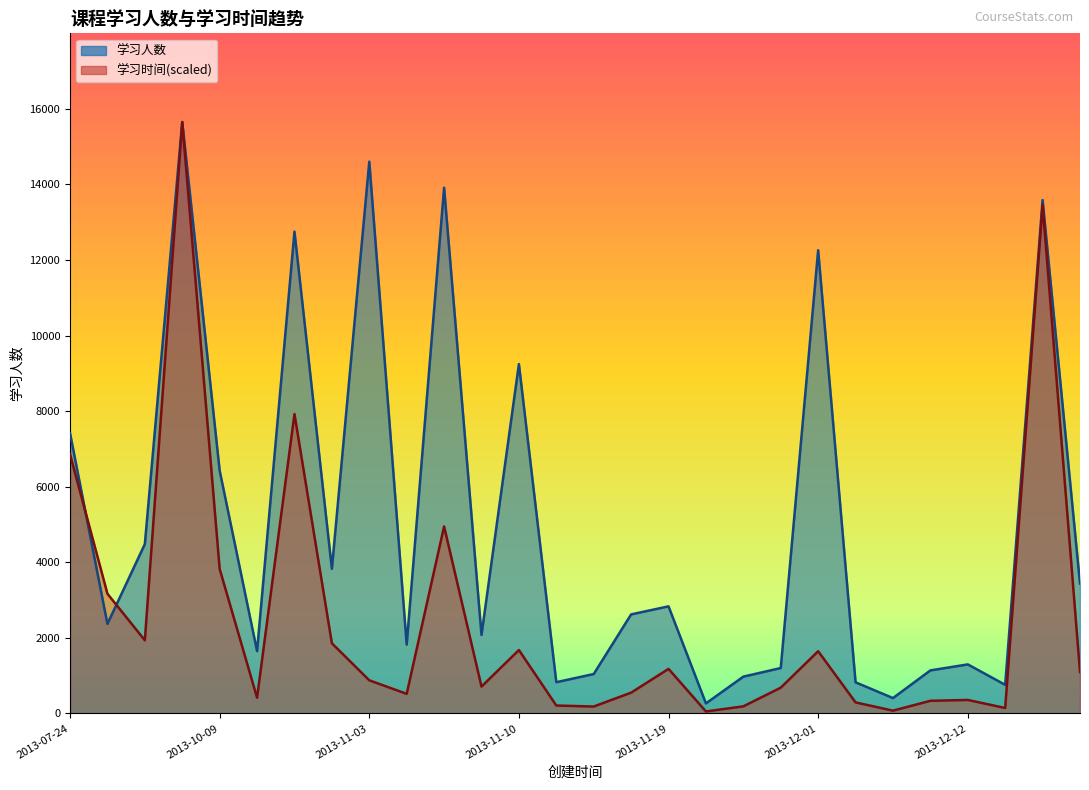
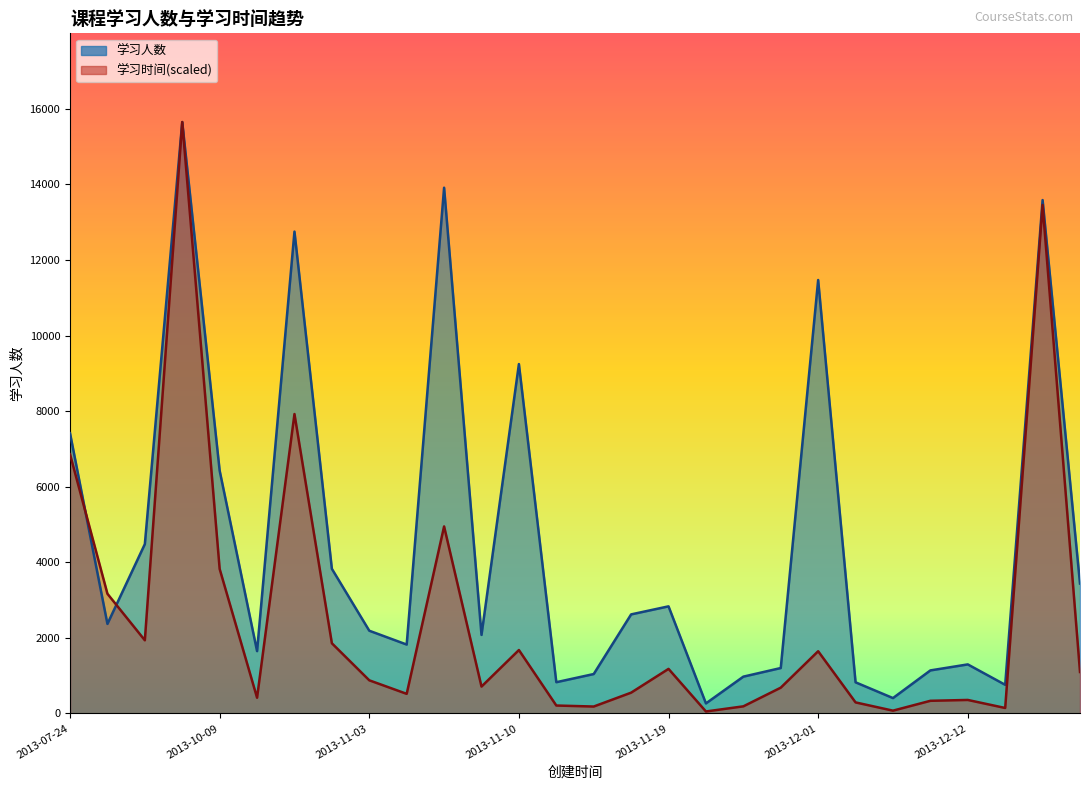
  {
    "学习人数": {
      "2013-07-24": 7400,
      "2013-10-09": 6400,
-     "2013-11-03": 14600,
+     "2013-11-03": 2200,
      "2013-11-10": 9200,
      "2013-11-19": 2800,
-     "2013-12-01": 12300,
+     "2013-12-01": 11500,
      "2013-12-12": 1300
    }
  }
